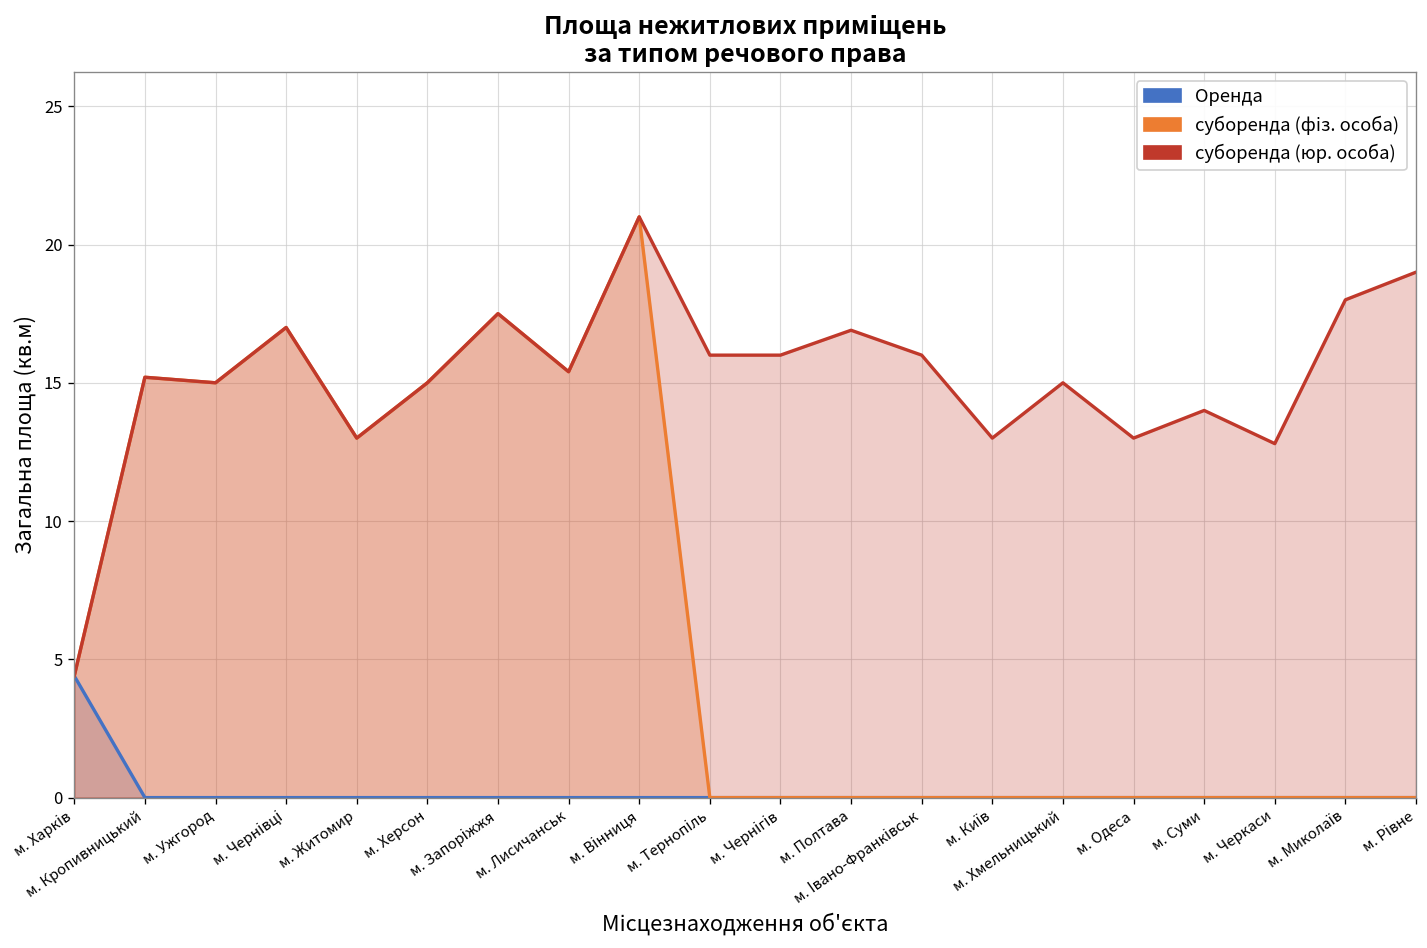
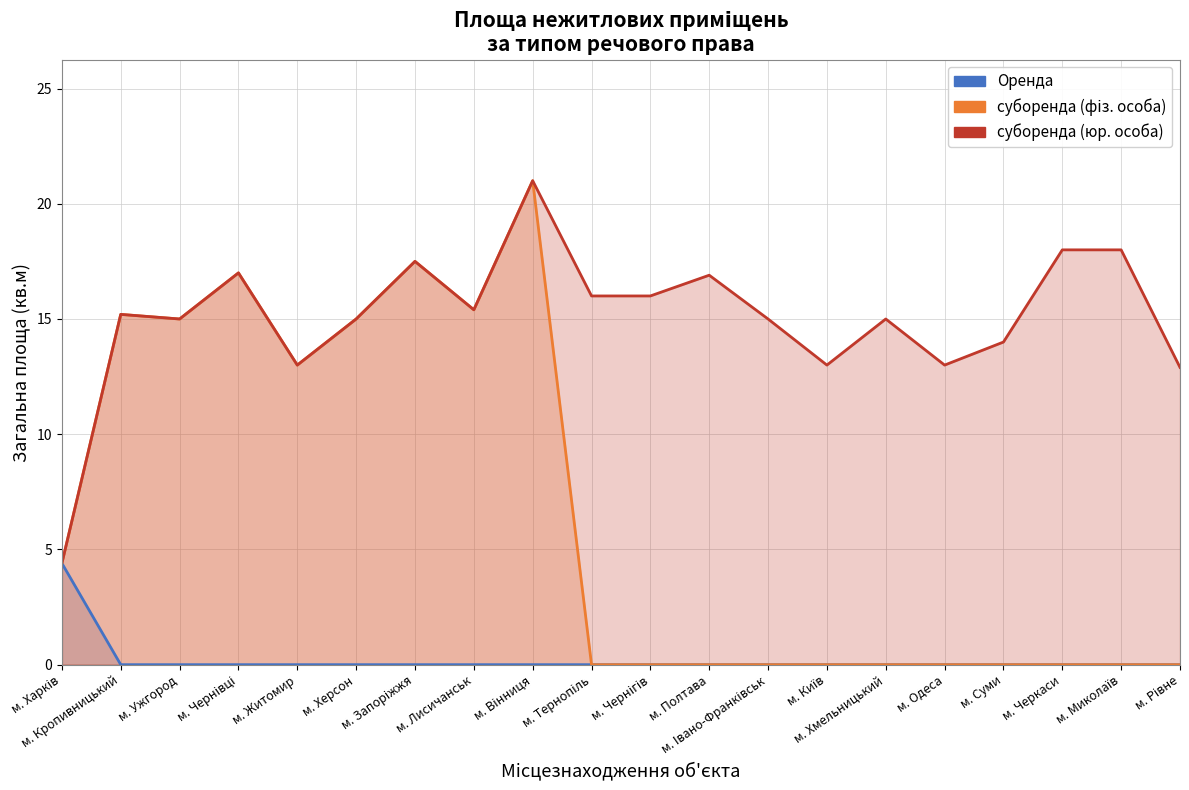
  {
    "Оренда": {
      "м. Кропивницький": 0.0,
      "м. Ужгород": 0.0,
      "м. Чернівці": 0.0,
      "м. Житомир": 0.0,
      "м. Херсон": 0.0,
      "м. Запоріжжя": 0.0,
      "м. Лисичанськ": 0.0,
      "м. Вінниця": 0.0
    },
    "суборенда (юр. особа)": {
      "м. Тернопіль": 16.0,
      "м. Чернігів": 16.0,
      "м. Полтава": 16.9,
-     "м. Івано-Франківськ": 16,
+     "м. Івано-Франківськ": 15,
      "м. Київ": 13.0,
      "м. Хмельницький": 15.0,
      "м. Одеса": 13.0,
      "м. Суми": 14.0,
-     "м. Черкаси": 12.8,
+     "м. Черкаси": 18.0,
      "м. Миколаїв": 18.0,
-     "м. Рівне": 19.0
+     "м. Рівне": 12.9
    }
  }
